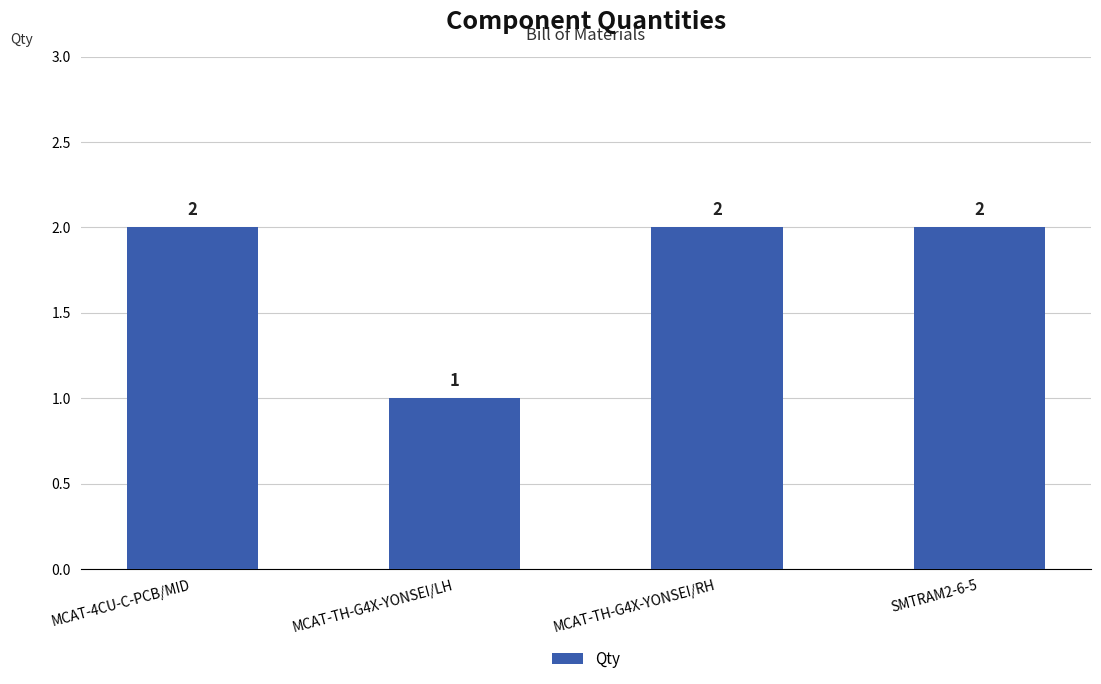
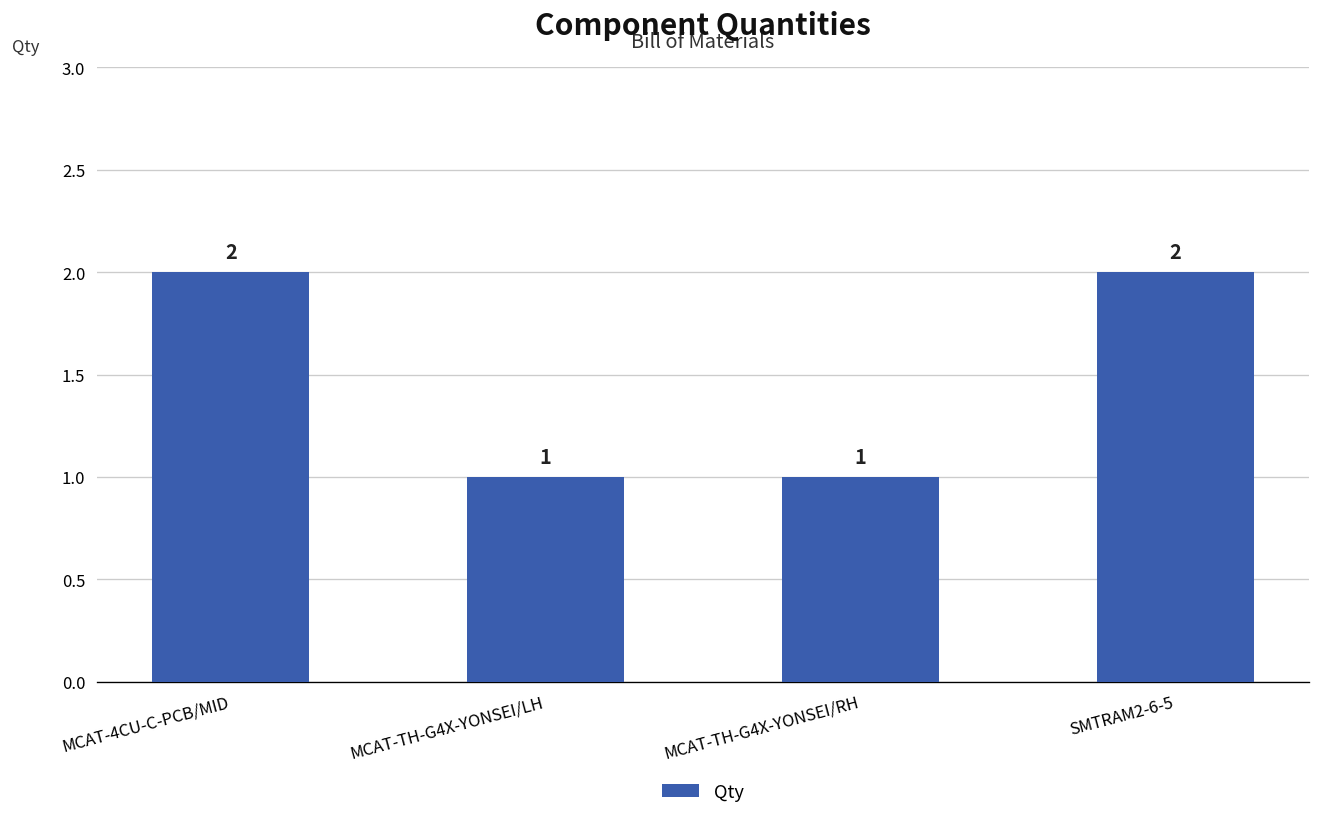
  {
    "MCAT-4CU-C-PCB/MID": 2,
    "MCAT-TH-G4X-YONSEI/LH": 1,
-   "MCAT-TH-G4X-YONSEI/RH": 2,
+   "MCAT-TH-G4X-YONSEI/RH": 1,
    "SMTRAM2-6-5": 2
  }
